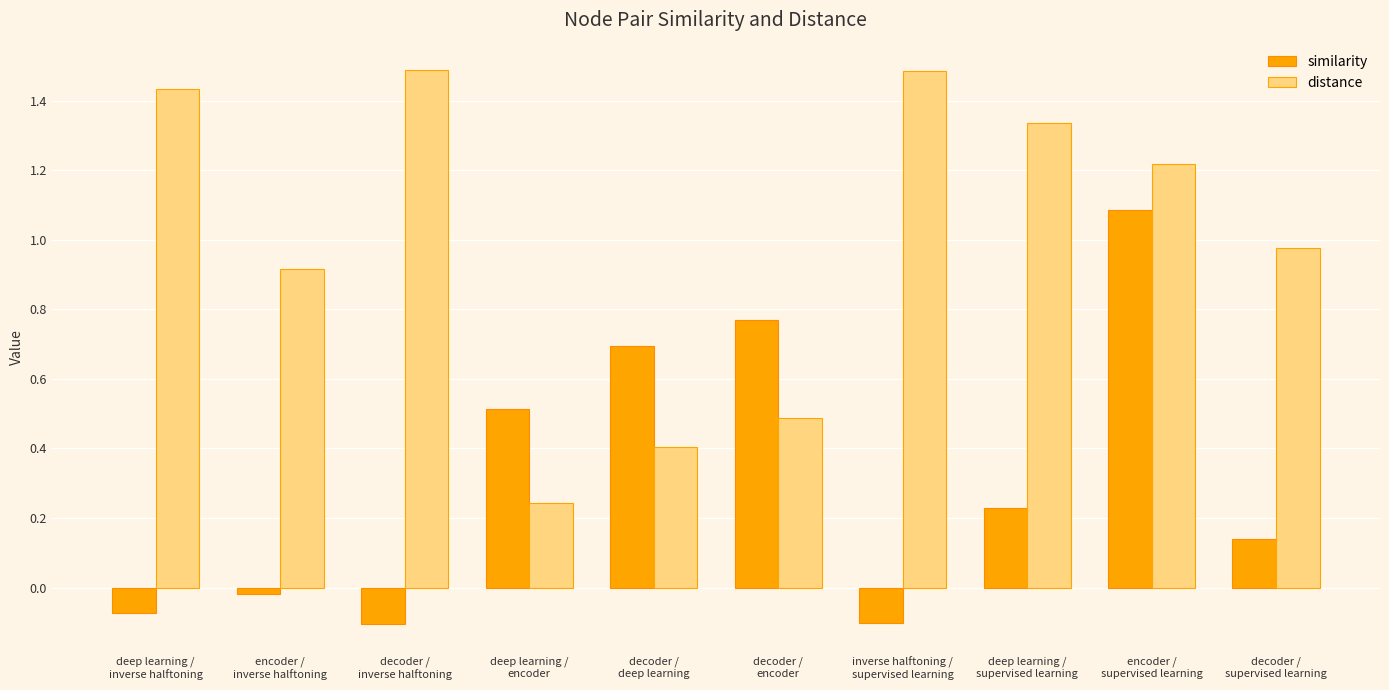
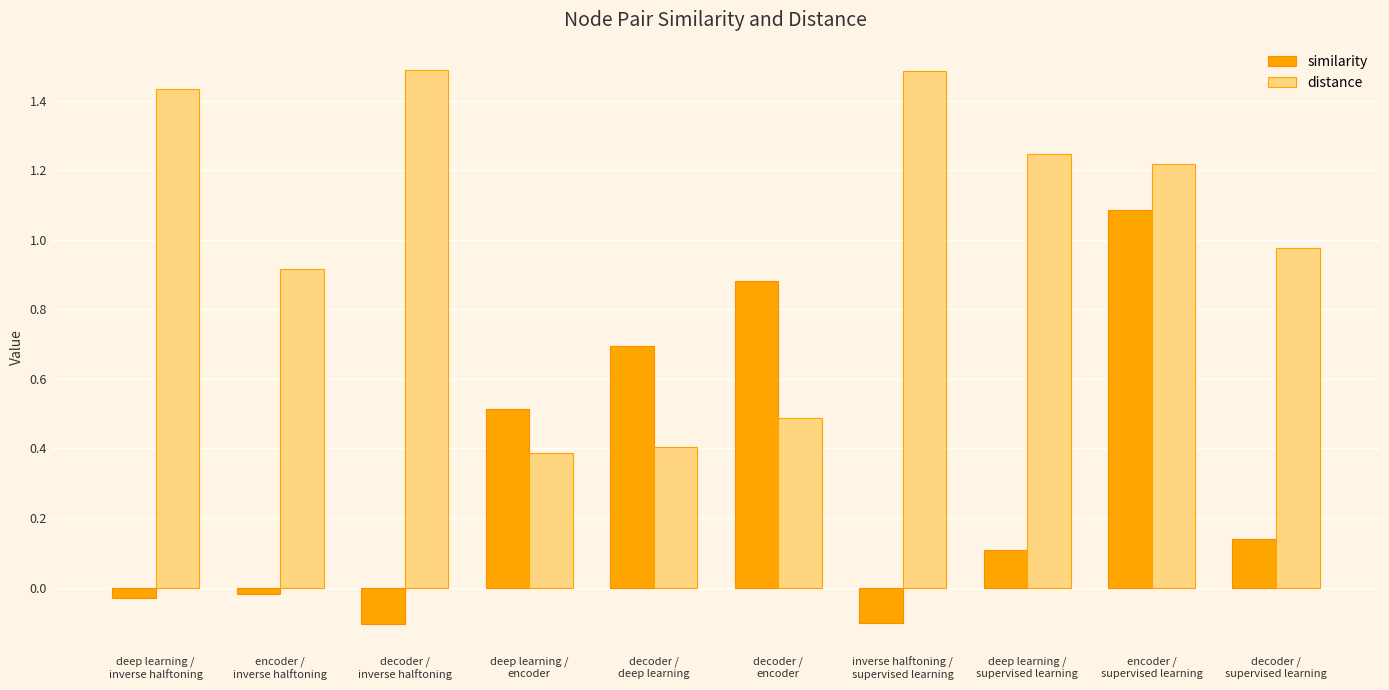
  {
    "similarity": {
-     "deep learning / inverse halftoning": -0.07,
+     "deep learning / inverse halftoning": -0.03,
      "encoder / inverse halftoning": -0.02,
      "decoder / inverse halftoning": -0.11,
      "deep learning / encoder": 0.51,
      "decoder / deep learning": 0.69,
-     "decoder / encoder": 0.77,
+     "decoder / encoder": 0.88,
      "inverse halftoning / supervised learning": -0.10,
-     "deep learning / supervised learning": 0.23,
+     "deep learning / supervised learning": 0.11,
      "encoder / supervised learning": 1.09,
      "decoder / supervised learning": 0.14
    },
    "distance": {
      "deep learning / inverse halftoning": 1.43,
      "encoder / inverse halftoning": 0.92,
      "decoder / inverse halftoning": 1.49,
-     "deep learning / encoder": 0.24,
+     "deep learning / encoder": 0.39,
      "decoder / deep learning": 0.41,
      "decoder / encoder": 0.49,
      "inverse halftoning / supervised learning": 1.49,
-     "deep learning / supervised learning": 1.33,
+     "deep learning / supervised learning": 1.25,
      "encoder / supervised learning": 1.22,
      "decoder / supervised learning": 0.98
    }
  }
